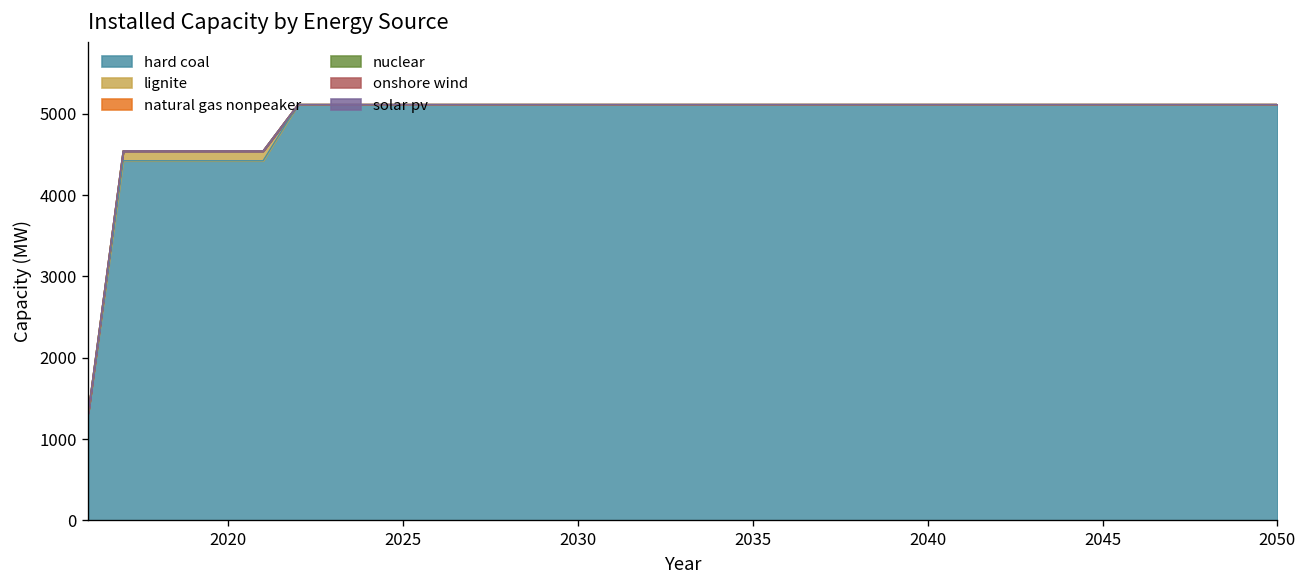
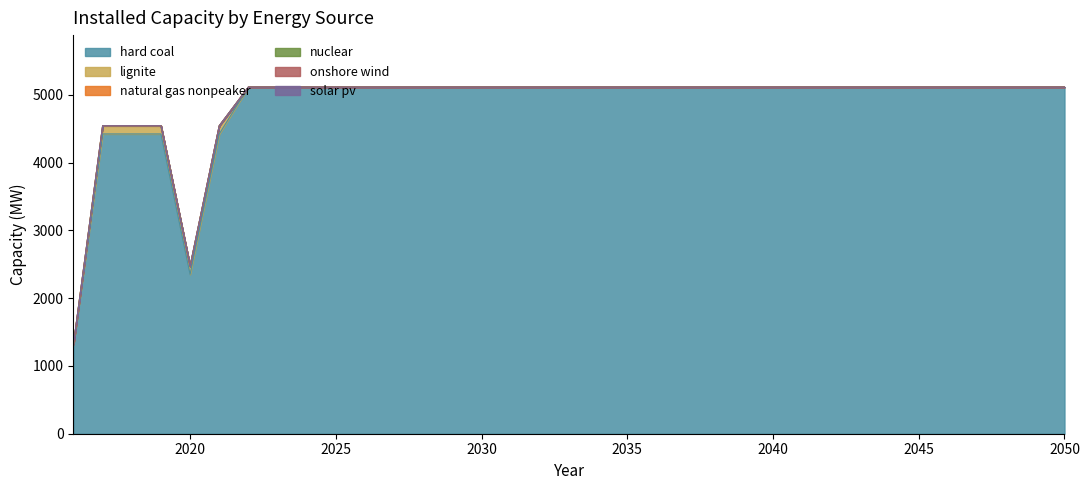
  {
    "hard coal": {
-     "2020": 4400
+     "2020": 2400
    }
  }
